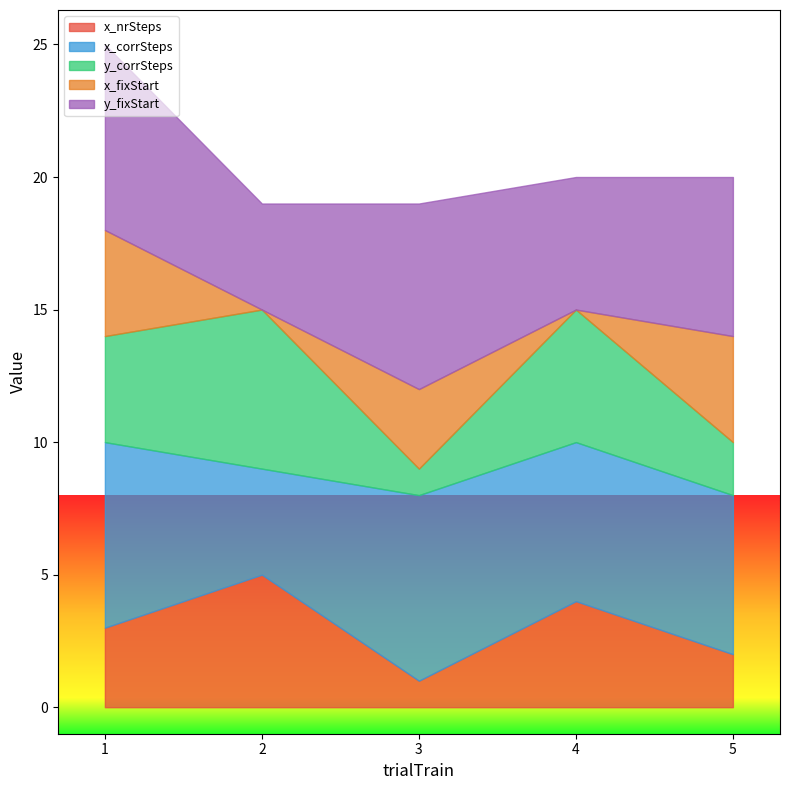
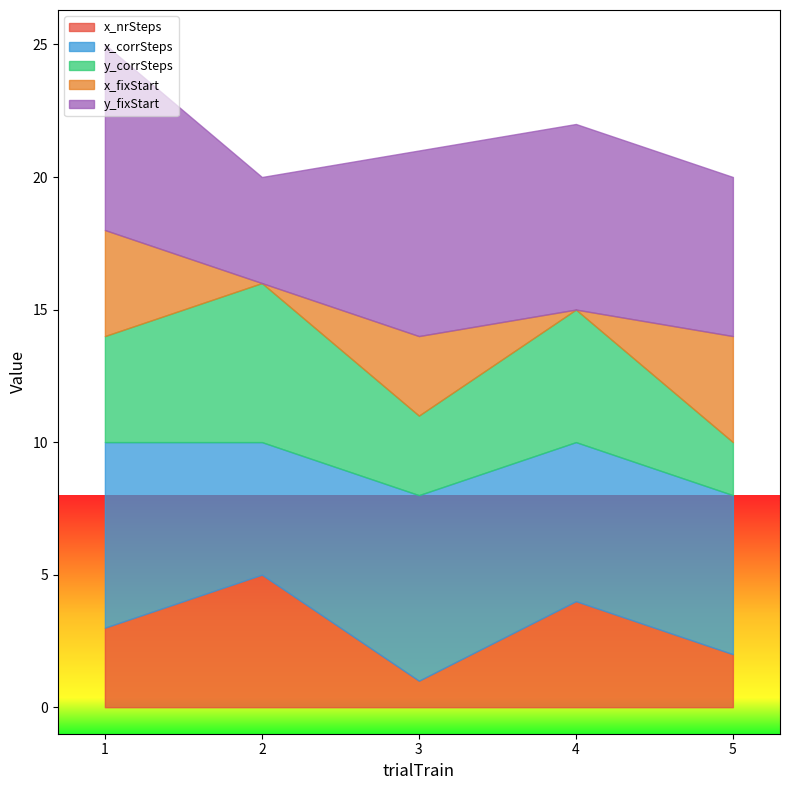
  {
    "x_corrSteps": {
      "1": 7,
-     "2": 4,
+     "2": 5,
      "3": 7,
      "4": 6,
      "5": 6
    },
    "y_corrSteps": {
      "1": 4,
-     "3": 1,
+     "3": 3,
      "5": 2
    },
    "y_fixStart": {
      "2": 4,
      "3": 7,
-     "4": 5,
+     "4": 7,
      "5": 6
    }
  }
